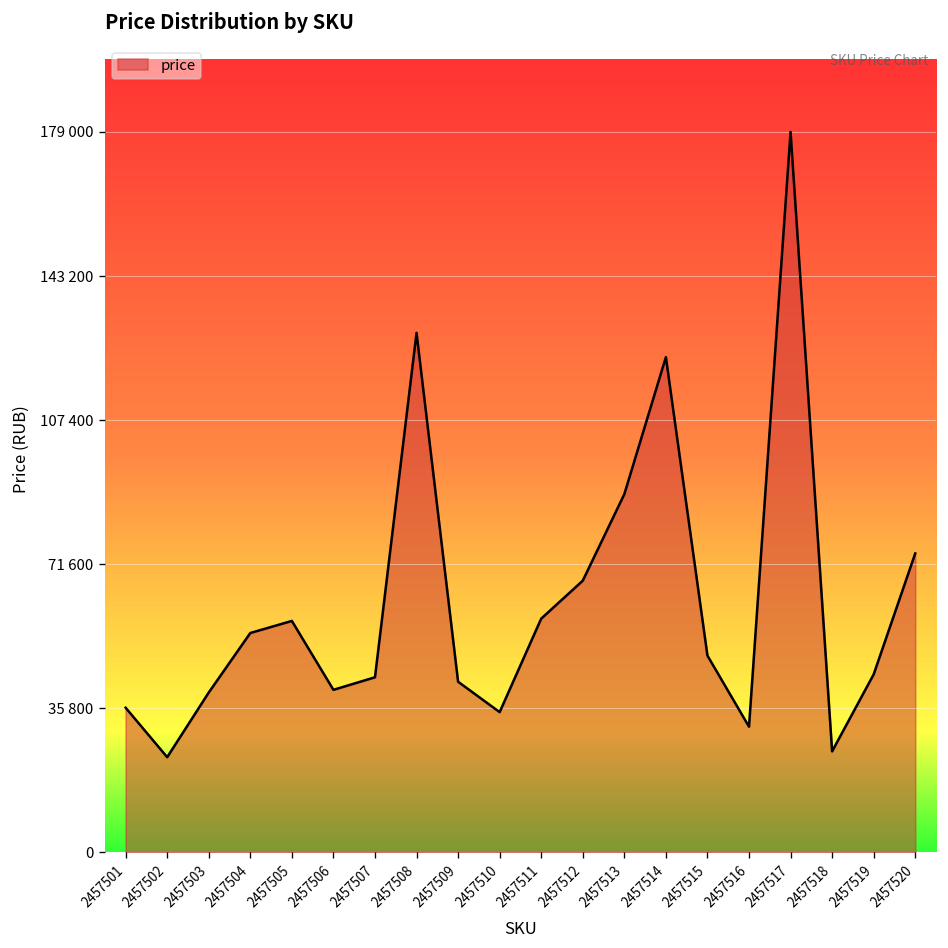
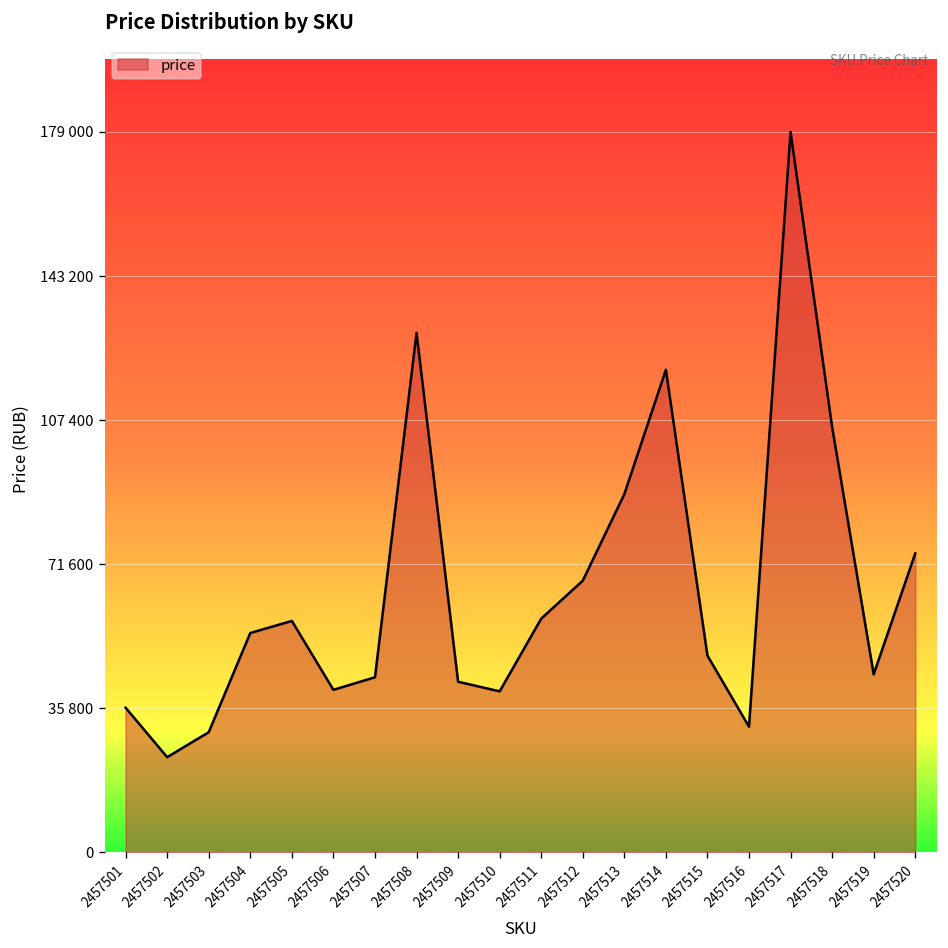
  {
    "2457501": 36000,
    "2457502": 24000,
-   "2457503": 40000,
+   "2457503": 30000,
    "2457504": 55000,
    "2457505": 58000,
    "2457506": 40000,
    "2457507": 44000,
    "2457508": 129000,
    "2457509": 42000,
-   "2457510": 35000,
+   "2457510": 40000,
    "2457511": 58000,
    "2457512": 68000,
    "2457513": 89000,
-   "2457514": 123000,
+   "2457514": 120000,
    "2457515": 49000,
    "2457516": 31000,
    "2457517": 179000,
-   "2457518": 25000,
+   "2457518": 106000,
    "2457519": 44000,
    "2457520": 74000
  }
